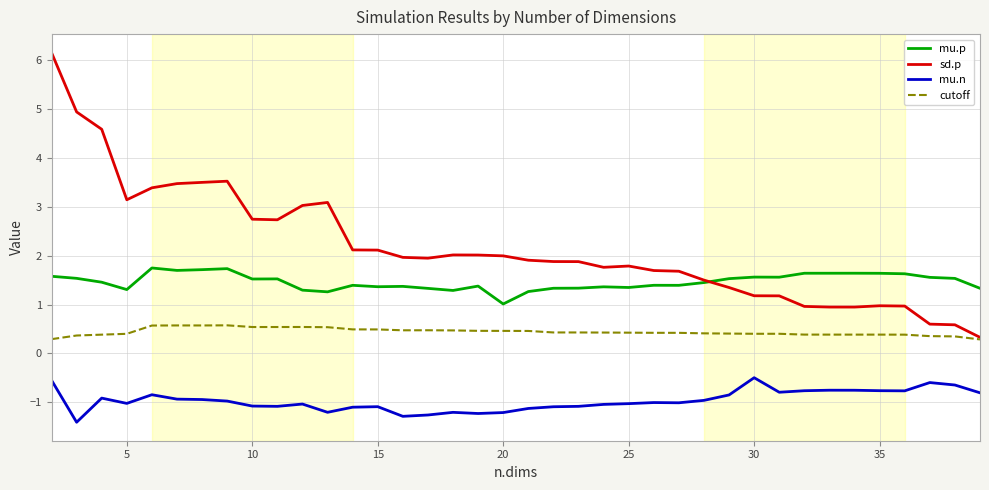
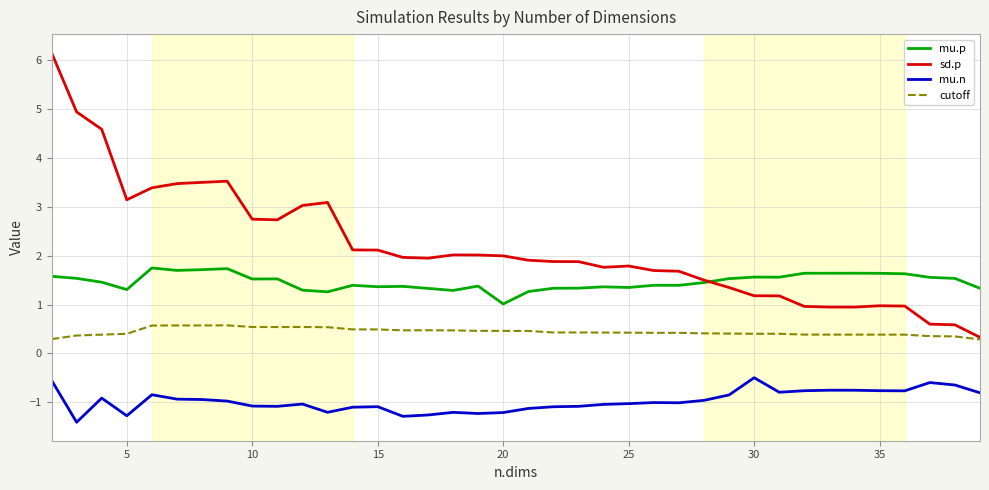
  {
    "mu.p": {
      "5": 1.3,
      "10": 1.5,
      "15": 1.4,
      "20": 1.0,
      "25": 1.3,
      "30": 1.6,
      "35": 1.6
    },
    "sd.p": {
      "5": 3.1,
      "10": 2.7,
      "15": 2.1,
      "20": 2.0,
      "25": 1.8,
      "30": 1.2,
      "35": 1.0
    },
    "mu.n": {
-     "5": -1.0,
+     "5": -1.3,
      "10": -1.1,
      "15": -1.1,
      "20": -1.2,
      "25": -1.0,
      "30": -0.5,
      "35": -0.8
    },
    "cutoff": {
      "5": 0.4,
      "10": 0.5,
      "15": 0.5,
      "20": 0.5,
      "25": 0.4,
      "30": 0.4,
      "35": 0.4
    }
  }
